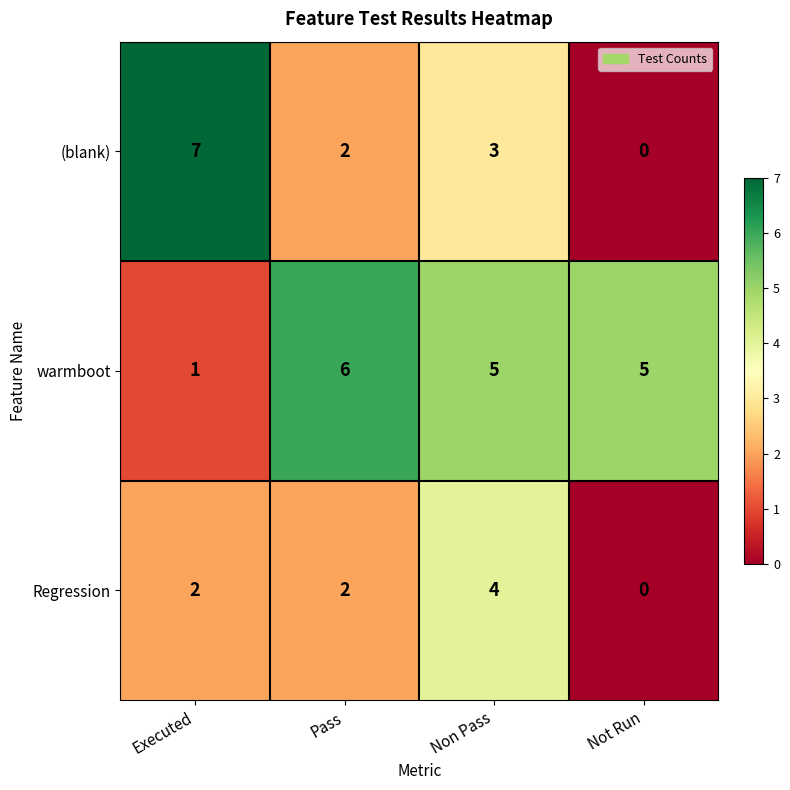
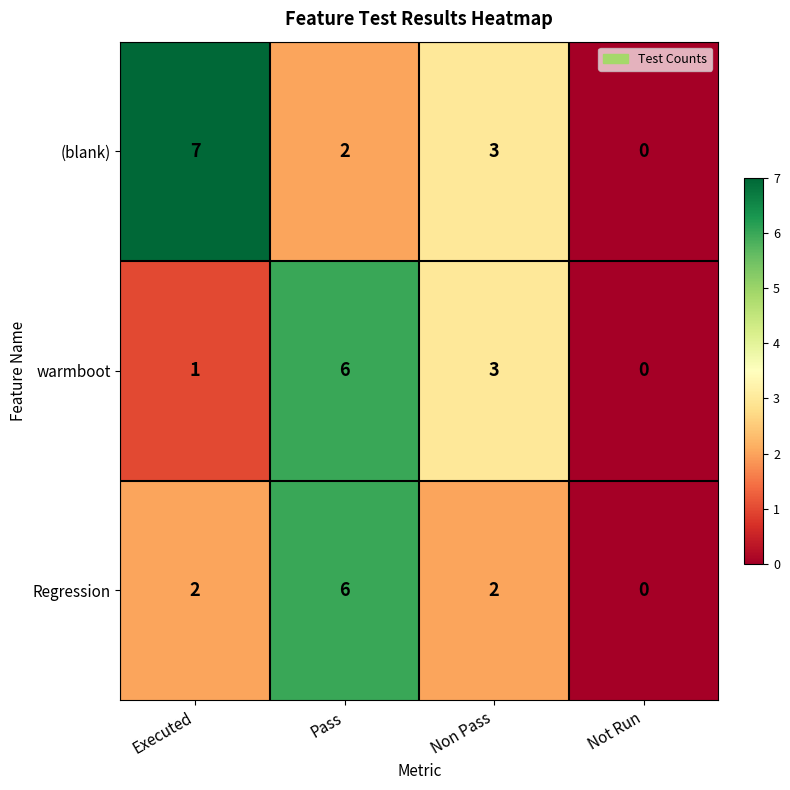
  {
    "(blank)": {
      "Executed": 7,
      "Pass": 2,
      "Non Pass": 3,
      "Not Run": 0
    },
    "warmboot": {
      "Executed": 1,
      "Pass": 6,
-     "Non Pass": 5,
-     "Not Run": 5
+     "Non Pass": 3,
+     "Not Run": 0
    },
    "Regression": {
      "Executed": 2,
-     "Pass": 2,
-     "Non Pass": 4,
+     "Pass": 6,
+     "Non Pass": 2,
      "Not Run": 0
    }
  }
